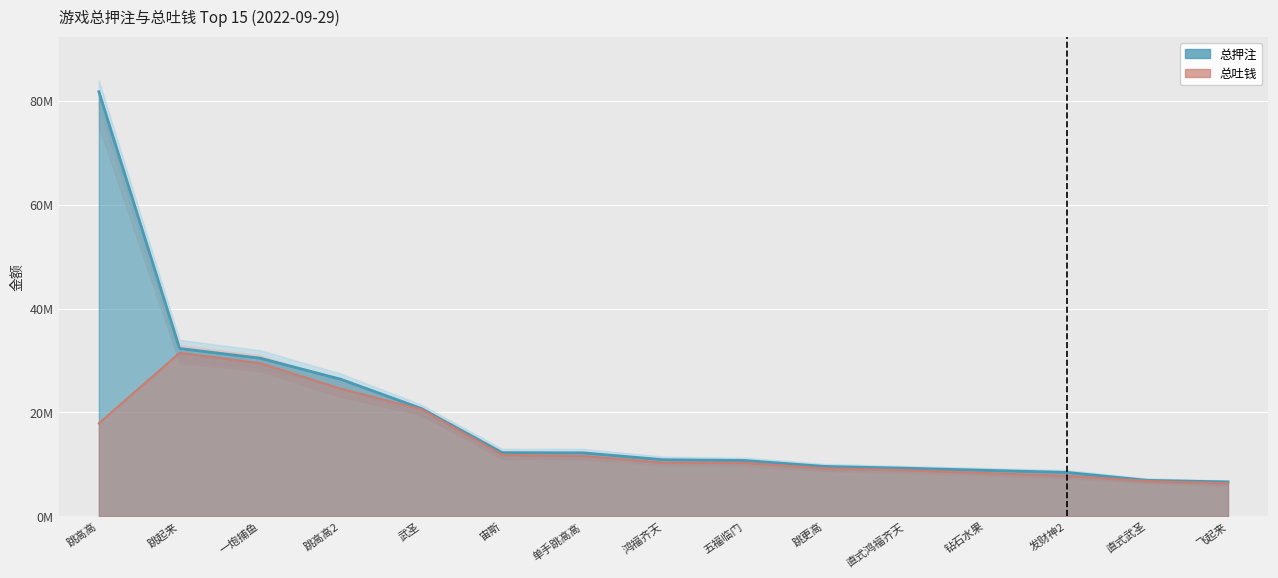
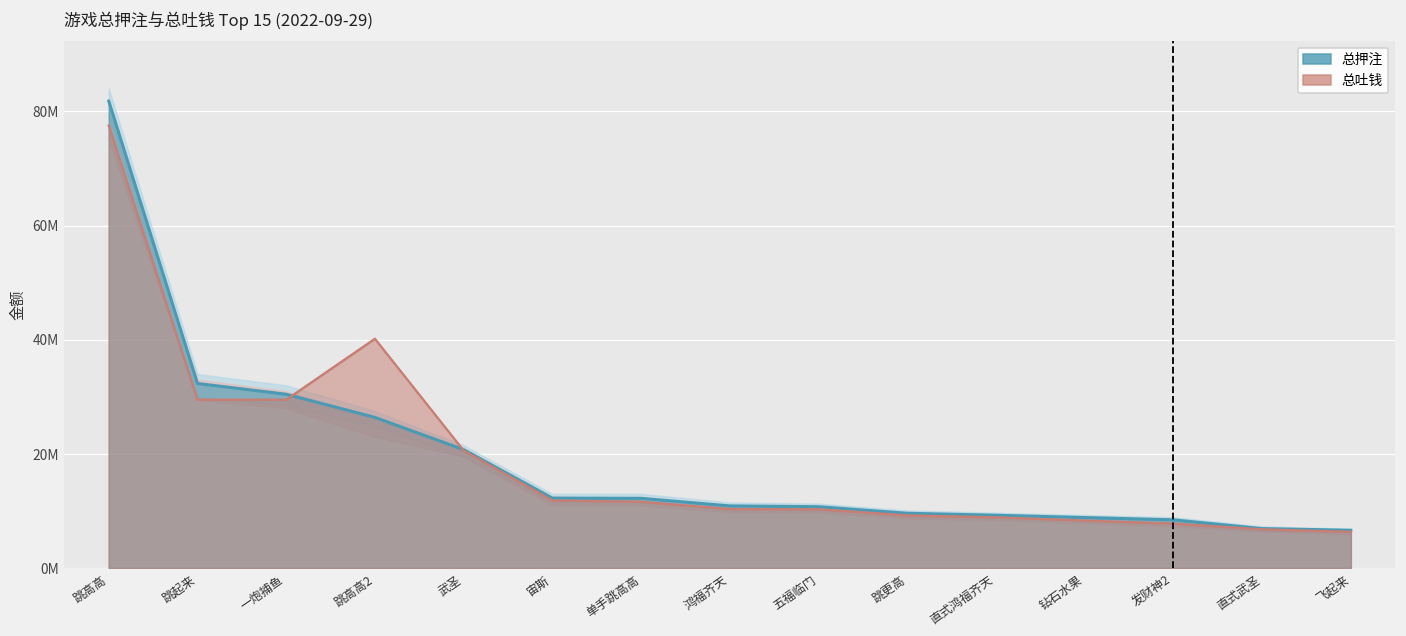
  {
    "总押注": {
      "跳高高": 82000000,
      "跳起来": 32000000,
      "一炮捕鱼": 30000000
    },
    "总吐钱": {
-     "跳高高": 18000000,
-     "跳起来": 31000000,
+     "跳高高": 78000000,
+     "跳起来": 30000000,
      "一炮捕鱼": 29000000,
-     "跳高高2": 25000000,
+     "跳高高2": 40000000,
      "单手跳高高": 12000000,
      "鸿福齐天": 10000000
    }
  }
